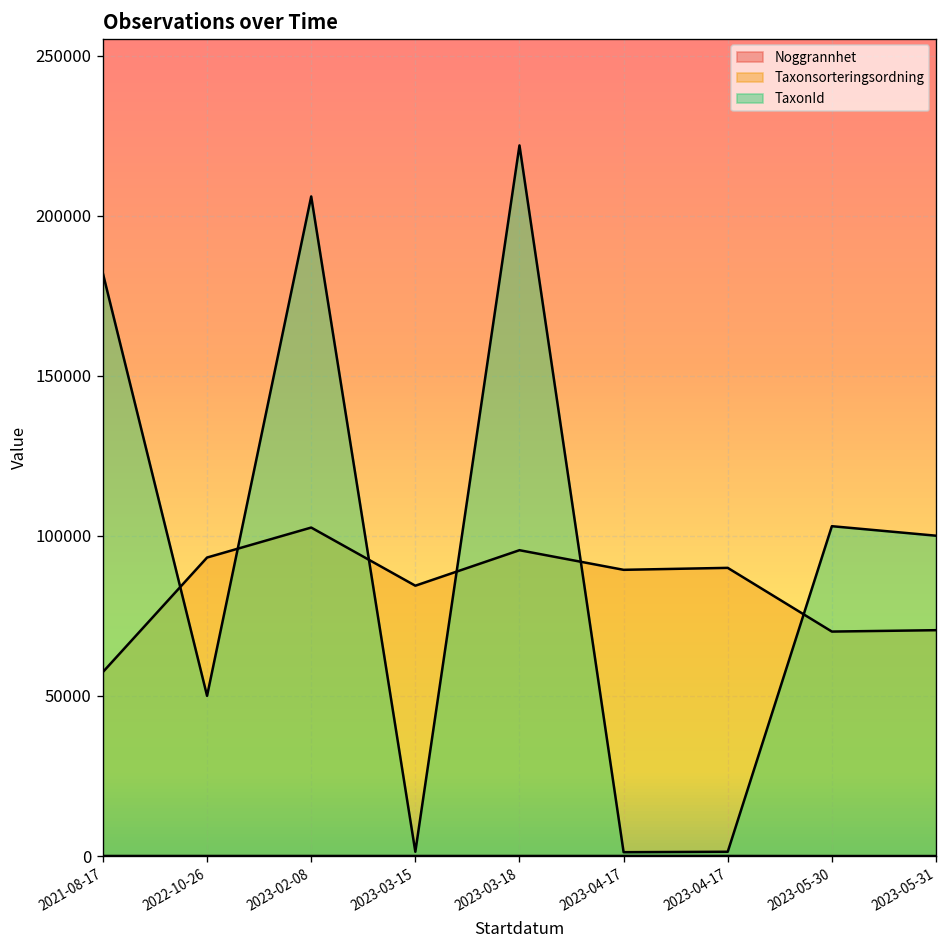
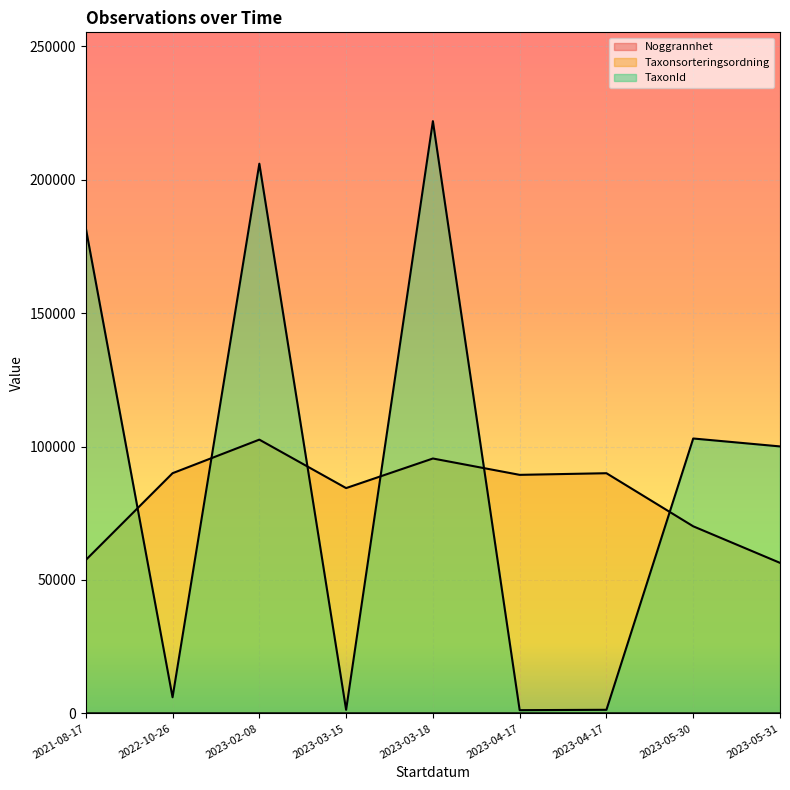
  {
    "Noggrannhet": {
      "2021-08-17": 0,
      "2022-10-26": 0,
      "2023-02-08": 0,
      "2023-03-15": 0,
      "2023-03-18": 0,
      "2023-05-30": 0,
      "2023-05-31": 0
    },
    "Taxonsorteringsordning": {
      "2021-08-17": 57000,
-     "2022-10-26": 93000,
+     "2022-10-26": 90000,
      "2023-02-08": 103000,
      "2023-03-15": 84000,
      "2023-03-18": 96000,
      "2023-05-30": 70000,
-     "2023-05-31": 71000
+     "2023-05-31": 56000
    },
    "TaxonId": {
      "2021-08-17": 182000,
-     "2022-10-26": 50000,
+     "2022-10-26": 6000,
      "2023-02-08": 206000,
      "2023-03-15": 1000,
      "2023-03-18": 222000,
      "2023-05-30": 103000,
      "2023-05-31": 100000
    }
  }
